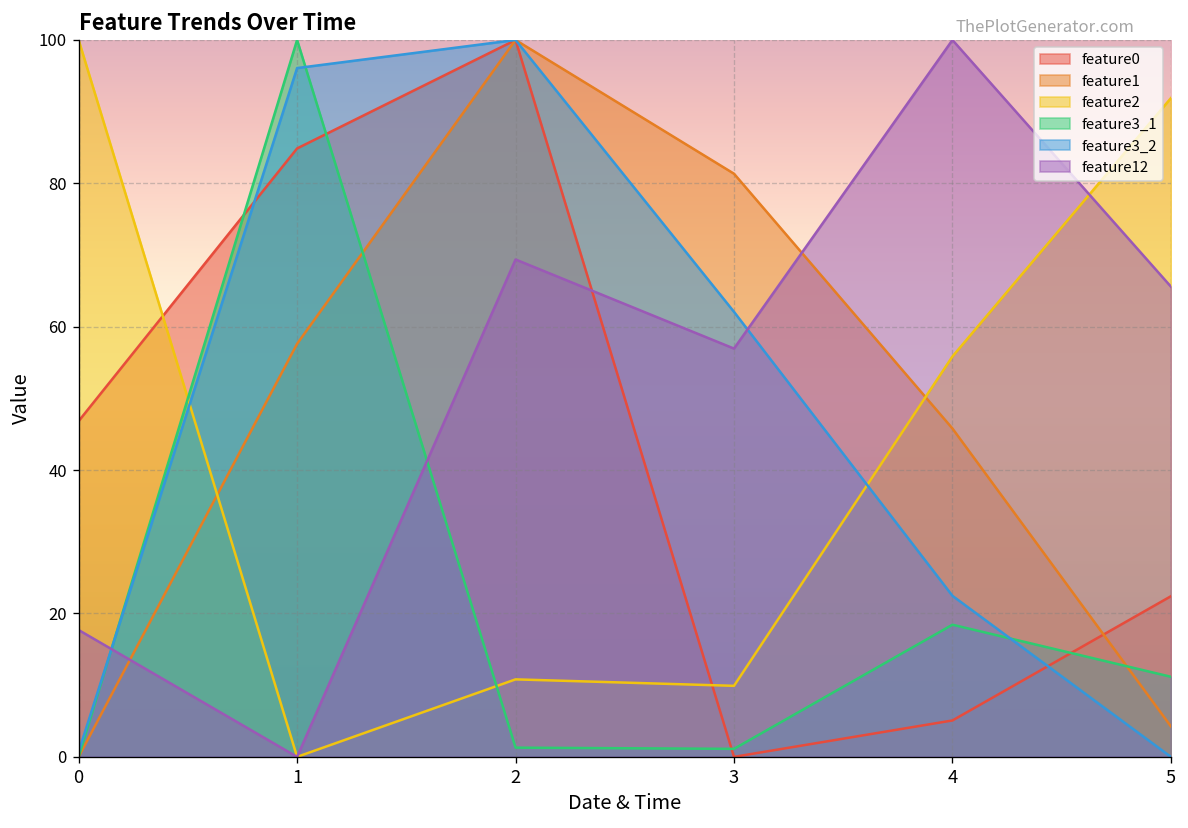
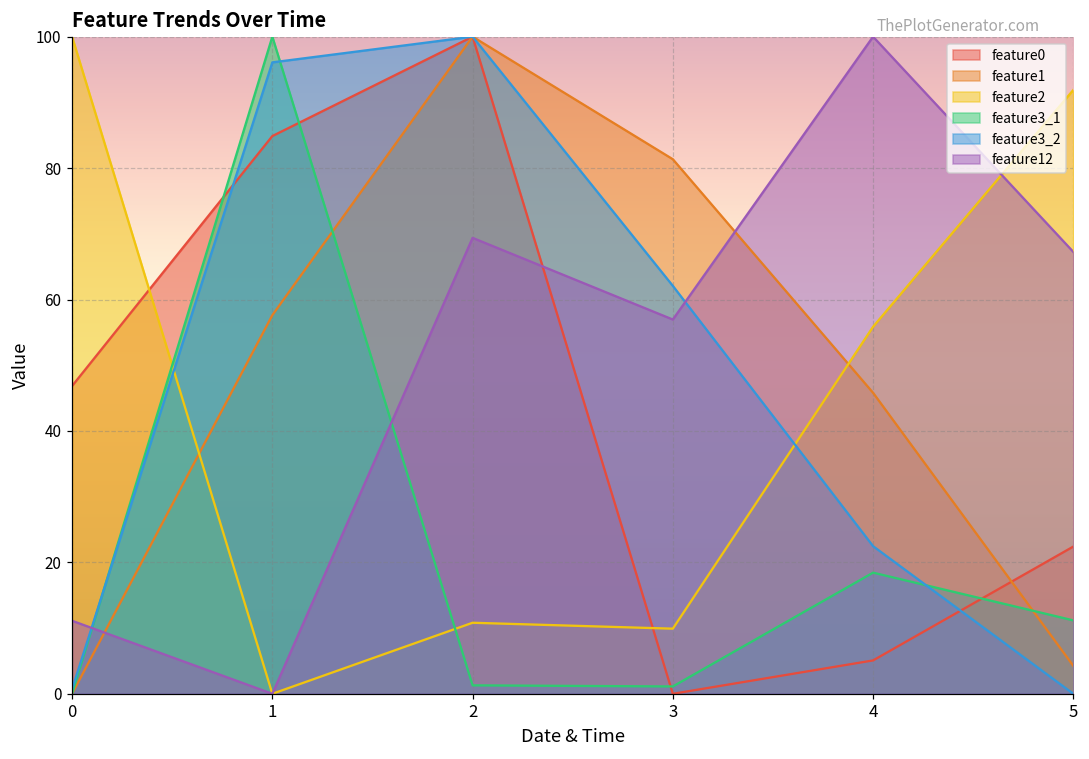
  {
    "feature3_1": {
      "1": 100,
      "2": 1,
      "3": 1,
      "4": 18,
      "5": 11
    },
    "feature3_2": {
      "0": 1,
      "1": 96,
      "3": 62,
      "4": 22,
      "5": 0
    },
    "feature12": {
-     "0": 18,
+     "0": 11,
      "2": 69,
      "3": 57,
      "4": 100,
-     "5": 66
+     "5": 67
    }
  }
